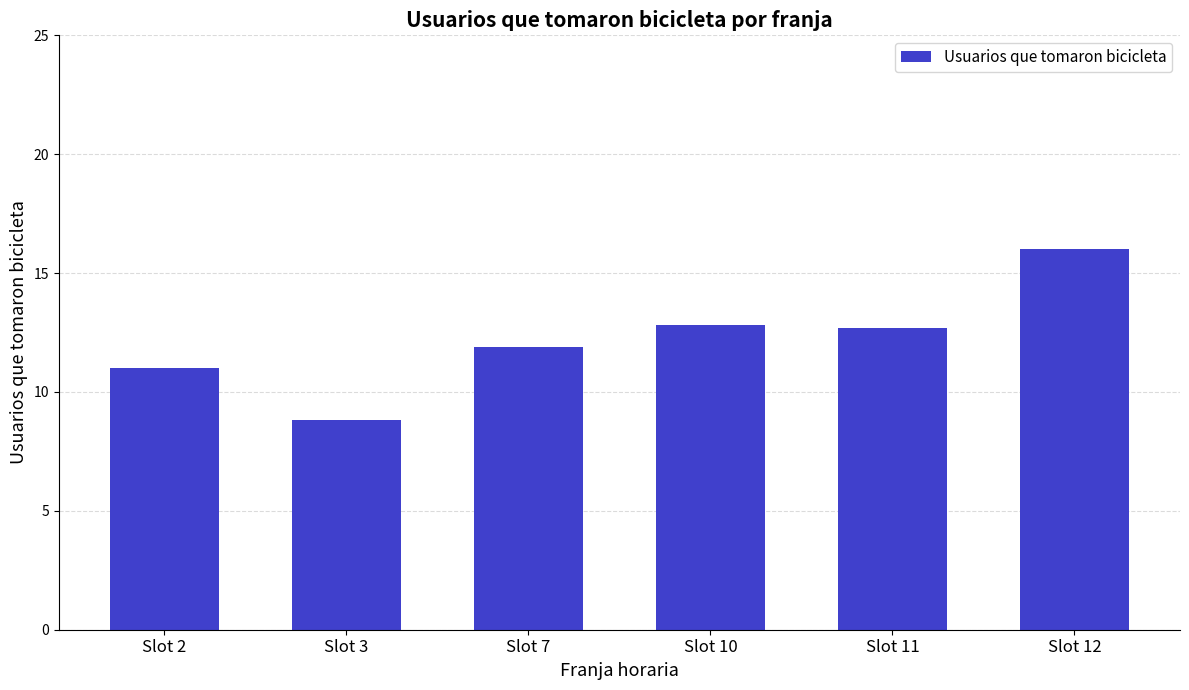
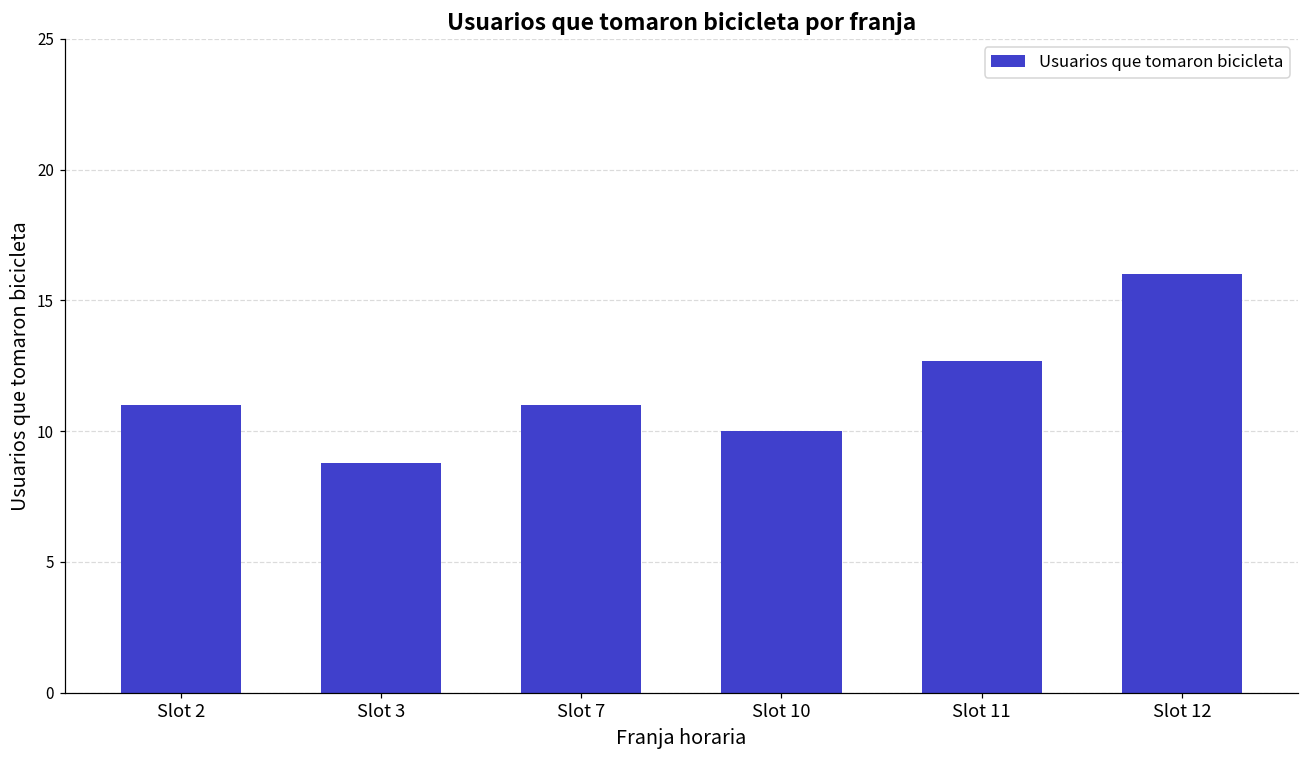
  {
    "Slot 2": 11.0,
    "Slot 3": 8.8,
-   "Slot 7": 11.9,
-   "Slot 10": 12.8,
+   "Slot 7": 11.0,
+   "Slot 10": 10.0,
    "Slot 11": 12.7,
    "Slot 12": 16.0
  }
